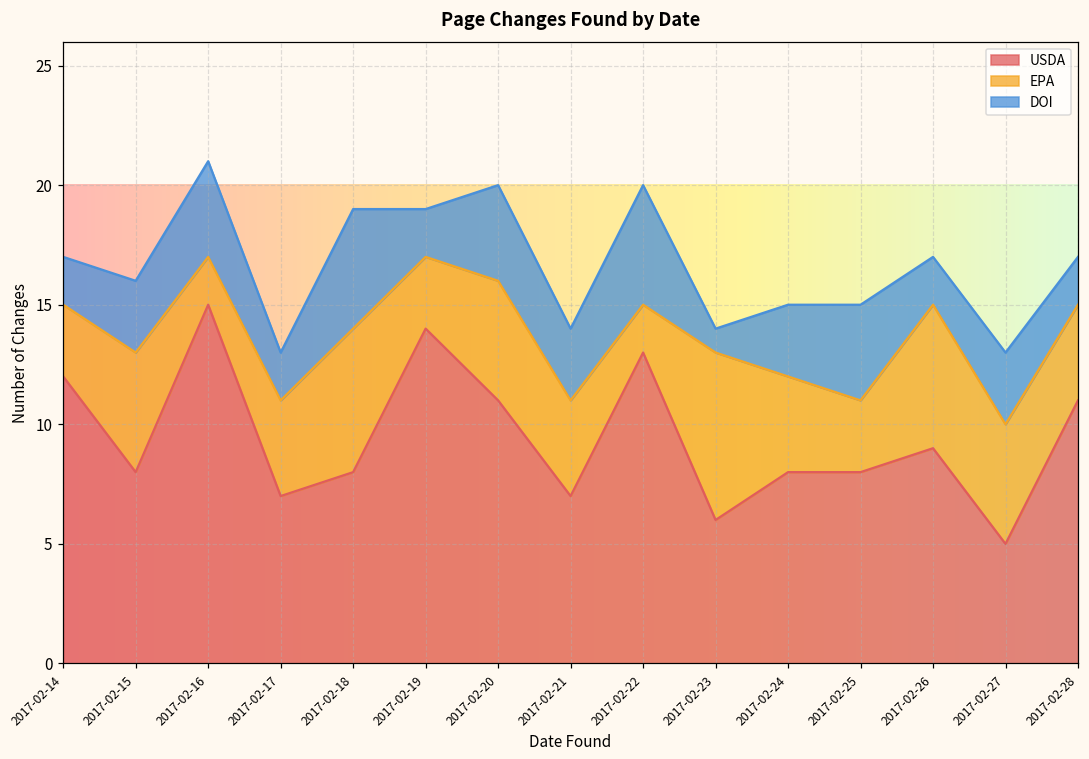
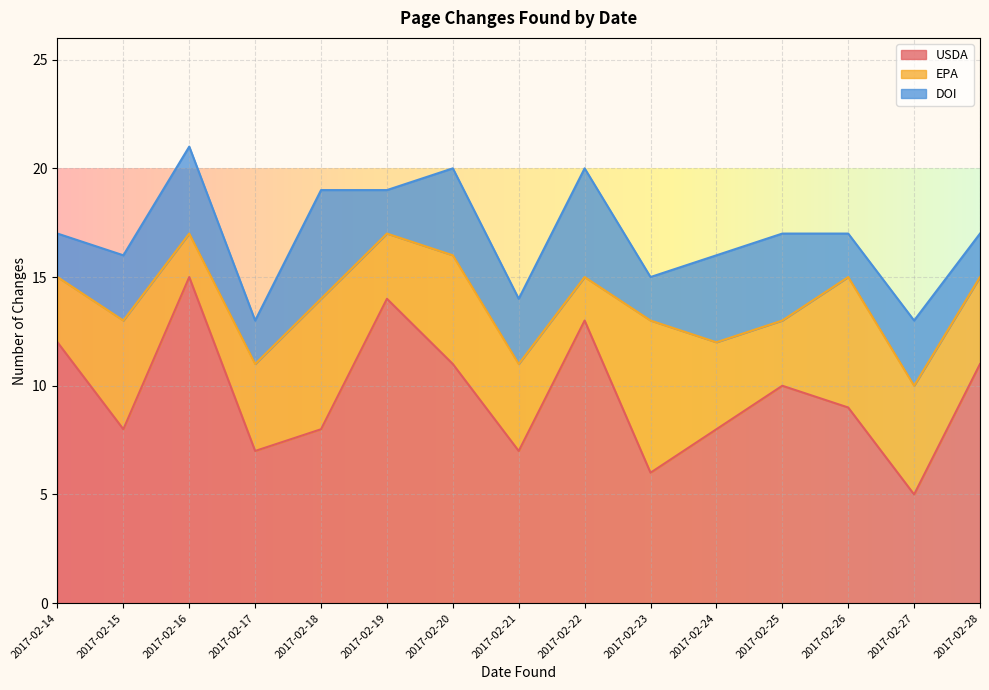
  {
    "USDA": {
      "2017-02-14": 12,
      "2017-02-15": 8,
      "2017-02-16": 15,
      "2017-02-17": 7,
      "2017-02-18": 8,
      "2017-02-19": 14,
      "2017-02-20": 11,
      "2017-02-21": 7,
      "2017-02-22": 13,
      "2017-02-23": 6,
      "2017-02-24": 8,
-     "2017-02-25": 8,
+     "2017-02-25": 10,
      "2017-02-26": 9,
      "2017-02-27": 5,
      "2017-02-28": 11
    },
    "EPA": {
      "2017-02-14": 3,
      "2017-02-15": 5,
      "2017-02-16": 2,
      "2017-02-17": 4,
      "2017-02-18": 6,
      "2017-02-19": 3,
      "2017-02-20": 5,
      "2017-02-21": 4,
      "2017-02-22": 2,
      "2017-02-23": 7,
      "2017-02-24": 4,
      "2017-02-25": 3,
      "2017-02-26": 6,
      "2017-02-27": 5,
      "2017-02-28": 4
    },
    "DOI": {
      "2017-02-14": 2,
      "2017-02-15": 3,
      "2017-02-16": 4,
      "2017-02-17": 2,
      "2017-02-18": 5,
      "2017-02-19": 2,
      "2017-02-20": 4,
      "2017-02-21": 3,
      "2017-02-22": 5,
-     "2017-02-23": 1,
-     "2017-02-24": 3,
+     "2017-02-23": 2,
+     "2017-02-24": 4,
      "2017-02-25": 4,
      "2017-02-26": 2,
      "2017-02-27": 3,
      "2017-02-28": 2
    }
  }
